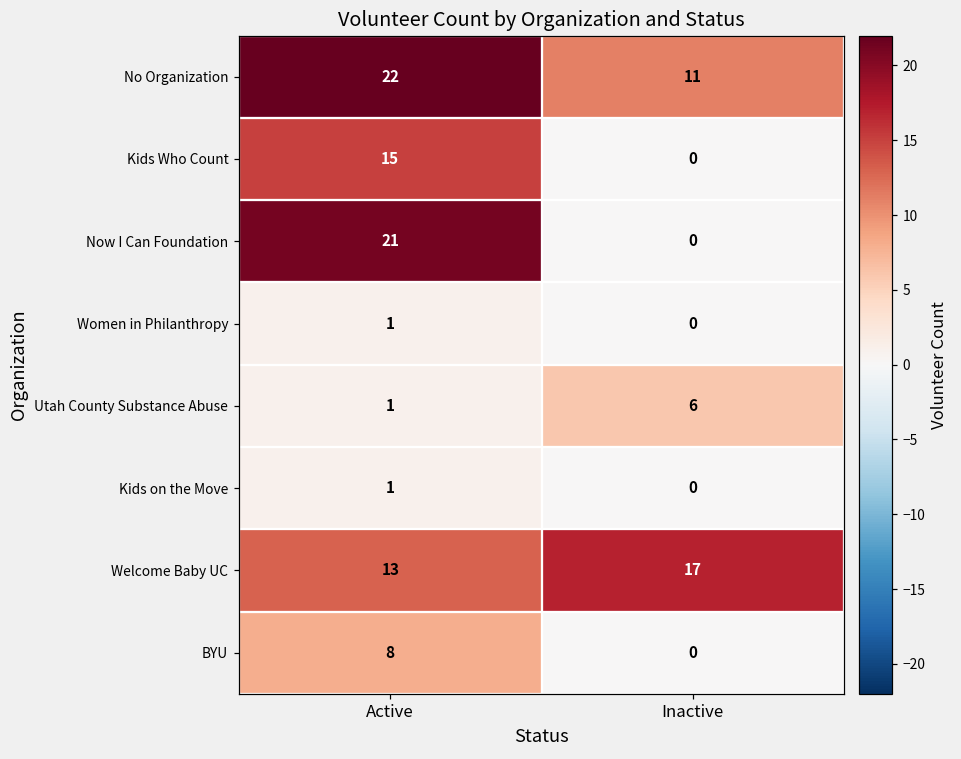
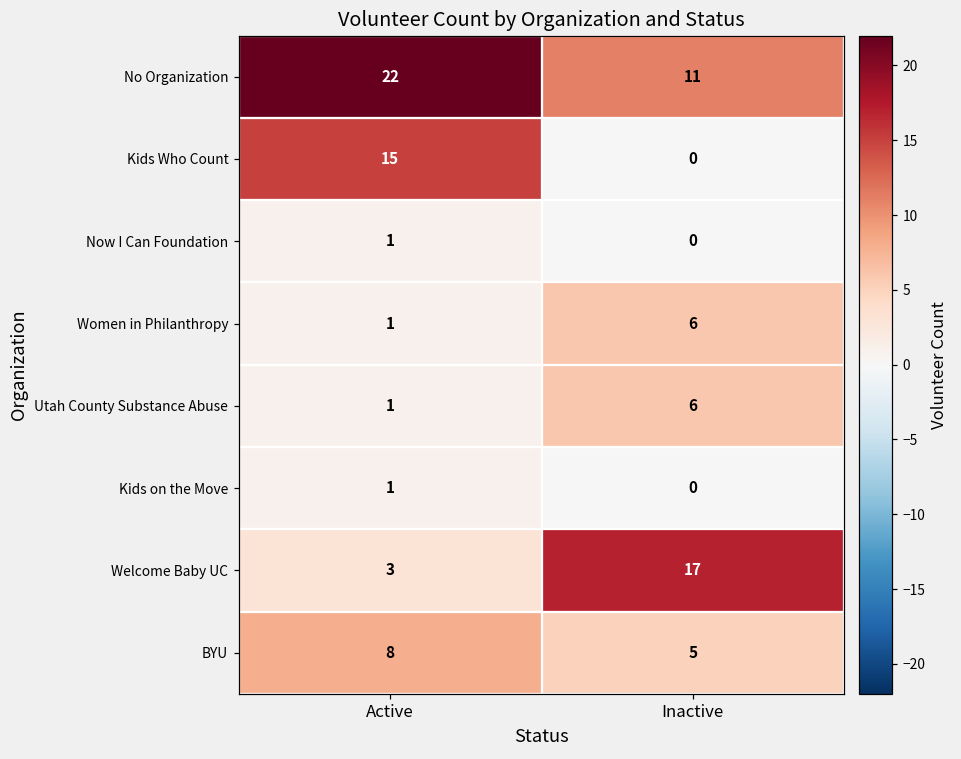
  {
    "No Organization": {
      "Active": 22,
      "Inactive": 11
    },
    "Kids Who Count": {
      "Active": 15,
      "Inactive": 0
    },
    "Now I Can Foundation": {
-     "Active": 21,
+     "Active": 1,
      "Inactive": 0
    },
    "Women in Philanthropy": {
      "Active": 1,
-     "Inactive": 0
+     "Inactive": 6
    },
    "Utah County Substance Abuse": {
      "Active": 1,
      "Inactive": 6
    },
    "Kids on the Move": {
      "Active": 1,
      "Inactive": 0
    },
    "Welcome Baby UC": {
-     "Active": 13,
+     "Active": 3,
      "Inactive": 17
    },
    "BYU": {
      "Active": 8,
-     "Inactive": 0
+     "Inactive": 5
    }
  }
